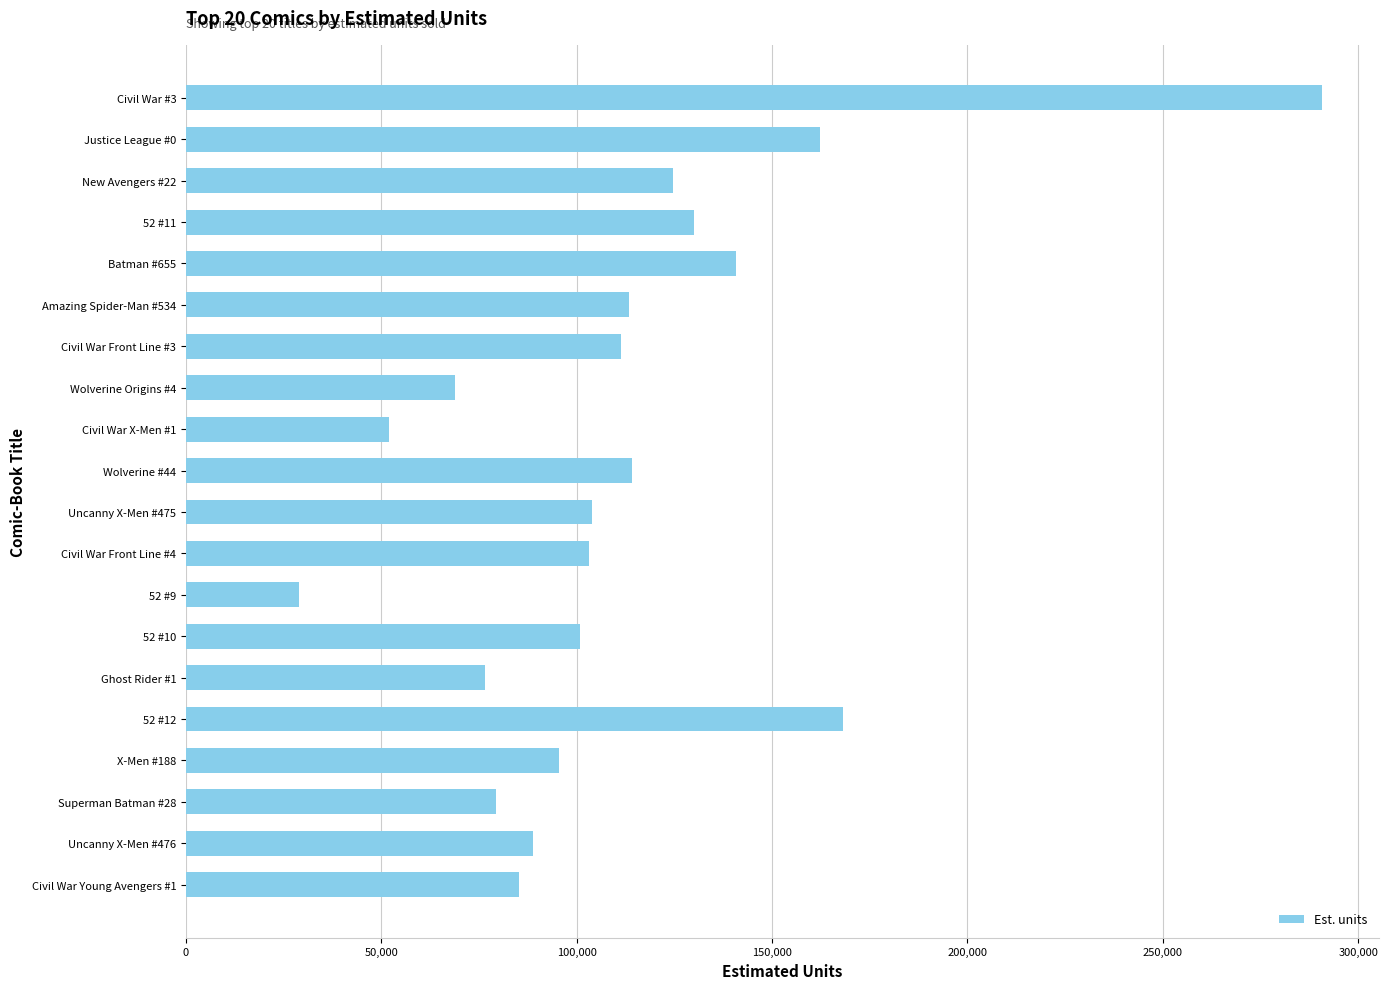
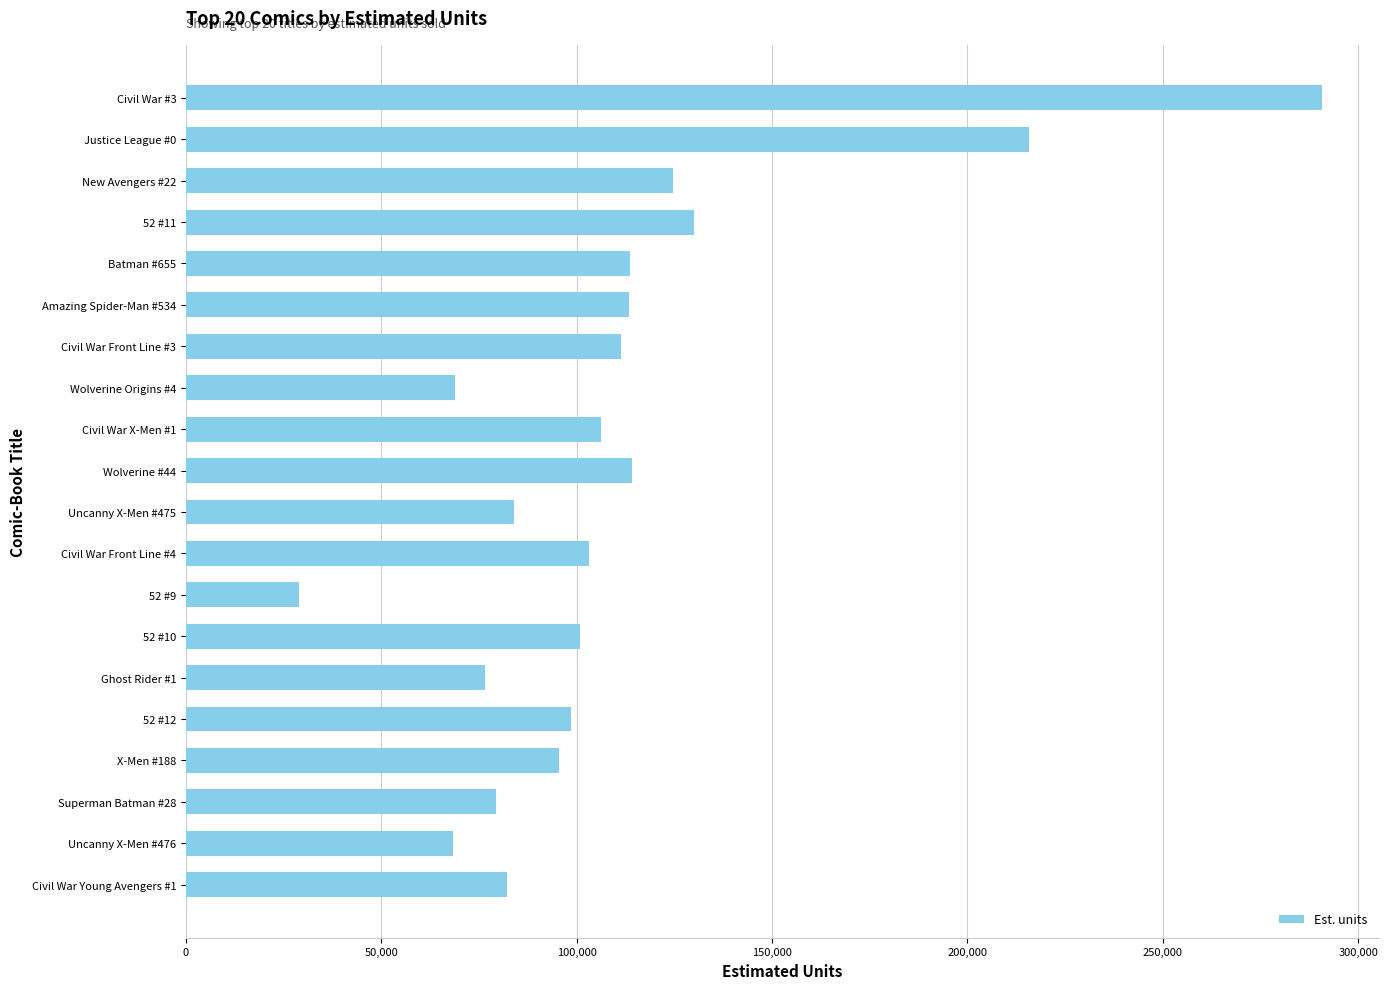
  {
    "Civil War #3": "291,000",
-   "Justice League #0": "162,000",
+   "Justice League #0": "216,000",
    "New Avengers #22": "125,000",
    "52 #11": "130,000",
-   "Batman #655": "141,000",
+   "Batman #655": "114,000",
    "Amazing Spider-Man #534": "114,000",
    "Civil War Front Line #3": "111,000",
    "Wolverine Origins #4": "69,000",
-   "Civil War X-Men #1": "52,000",
+   "Civil War X-Men #1": "106,000",
    "Wolverine #44": "114,000",
-   "Uncanny X-Men #475": "104,000",
+   "Uncanny X-Men #475": "84,000",
    "Civil War Front Line #4": "103,000",
    "52 #9": "29,000",
    "52 #10": "101,000",
    "Ghost Rider #1": "77,000",
-   "52 #12": "168,000",
+   "52 #12": "99,000",
    "X-Men #188": "95,000",
    "Superman Batman #28": "79,000",
-   "Uncanny X-Men #476": "89,000",
-   "Civil War Young Avengers #1": "85,000"
+   "Uncanny X-Men #476": "68,000",
+   "Civil War Young Avengers #1": "82,000"
  }
